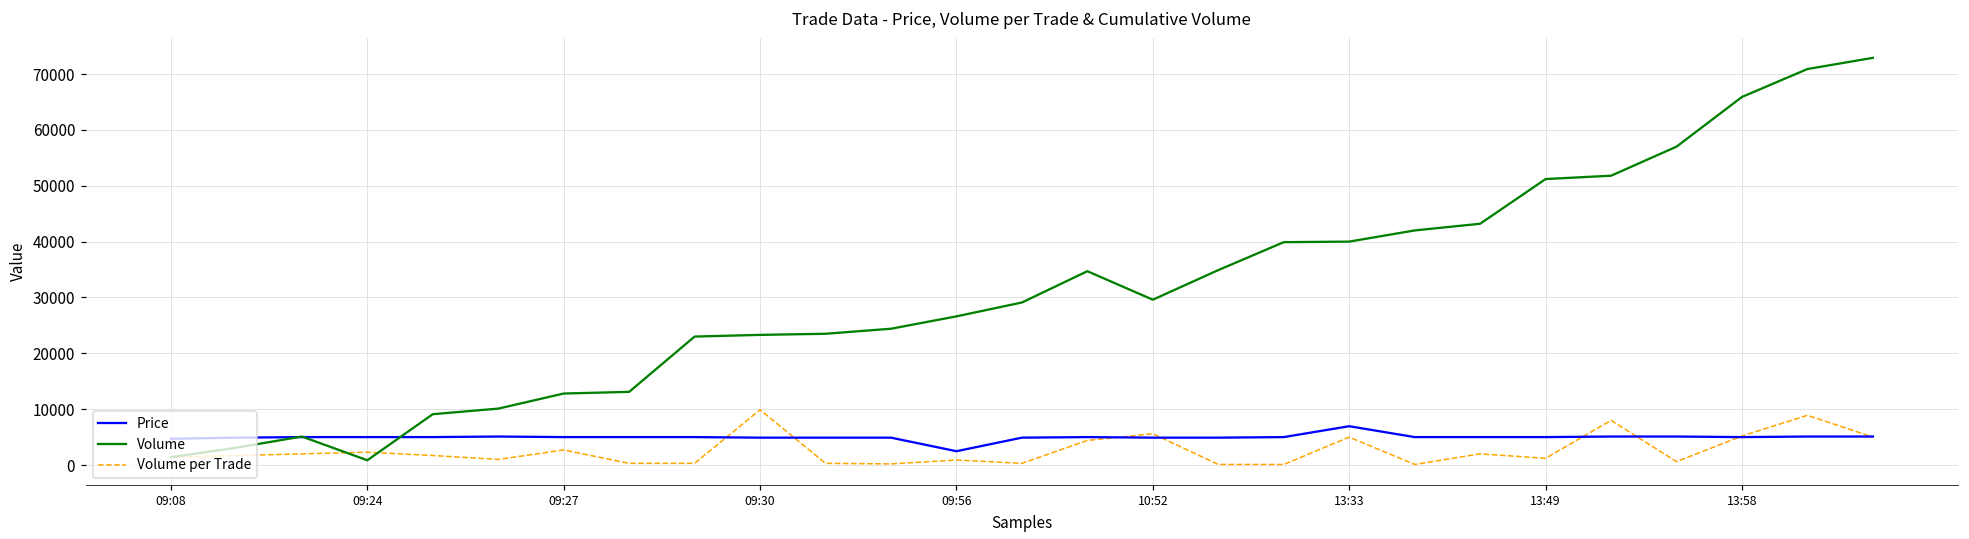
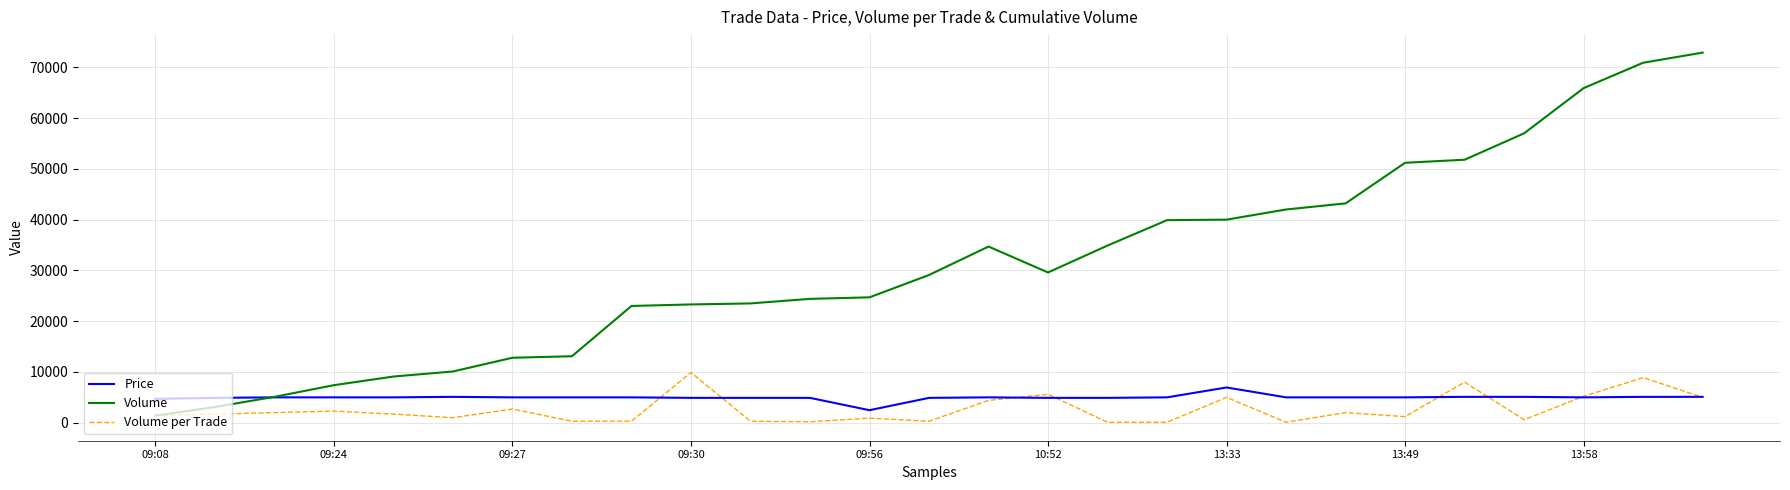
  {
    "Price": {
      "09:24": 5000,
      "09:30": 5000,
      "09:56": 2000,
      "10:52": 5000,
      "13:33": 7000,
      "13:49": 5000
    },
    "Volume": {
-     "09:24": 1000,
+     "09:24": 7000,
      "09:30": 23000,
-     "09:56": 27000,
+     "09:56": 25000,
      "10:52": 30000,
      "13:33": 40000,
      "13:49": 51000,
      "13:58": 66000
    },
    "Volume per Trade": {
      "09:24": 2000,
      "09:30": 10000,
      "09:56": 1000,
      "10:52": 6000,
      "13:33": 5000,
      "13:49": 1000
    }
  }
